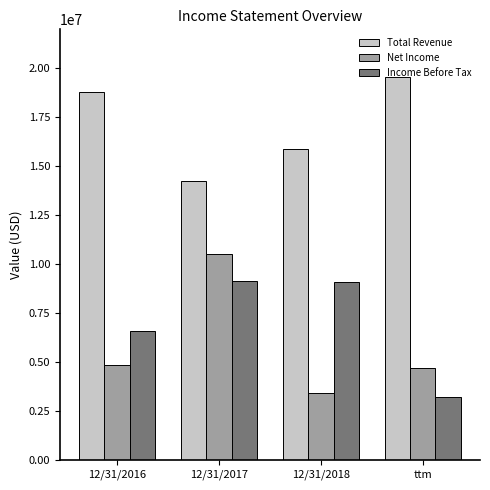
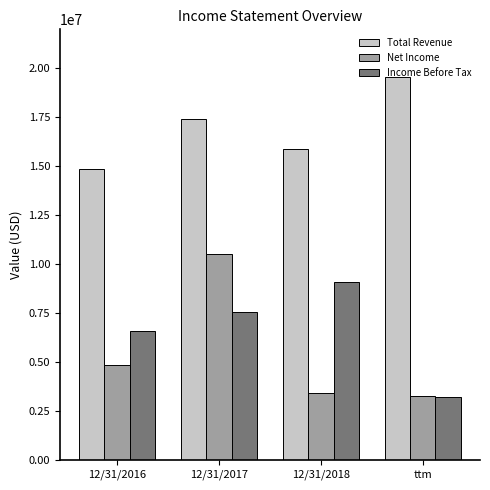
  {
    "Total Revenue": {
-     "12/31/2016": 18800000,
-     "12/31/2017": 14200000,
+     "12/31/2016": 14800000,
+     "12/31/2017": 17400000,
      "12/31/2018": 15900000,
      "ttm": 19500000
    },
    "Net Income": {
      "12/31/2016": 4800000,
      "12/31/2017": 10500000,
      "12/31/2018": 3400000,
-     "ttm": 4700000
+     "ttm": 3300000
    },
    "Income Before Tax": {
      "12/31/2016": 6600000,
-     "12/31/2017": 9100000,
+     "12/31/2017": 7600000,
      "12/31/2018": 9100000,
      "ttm": 3200000
    }
  }
